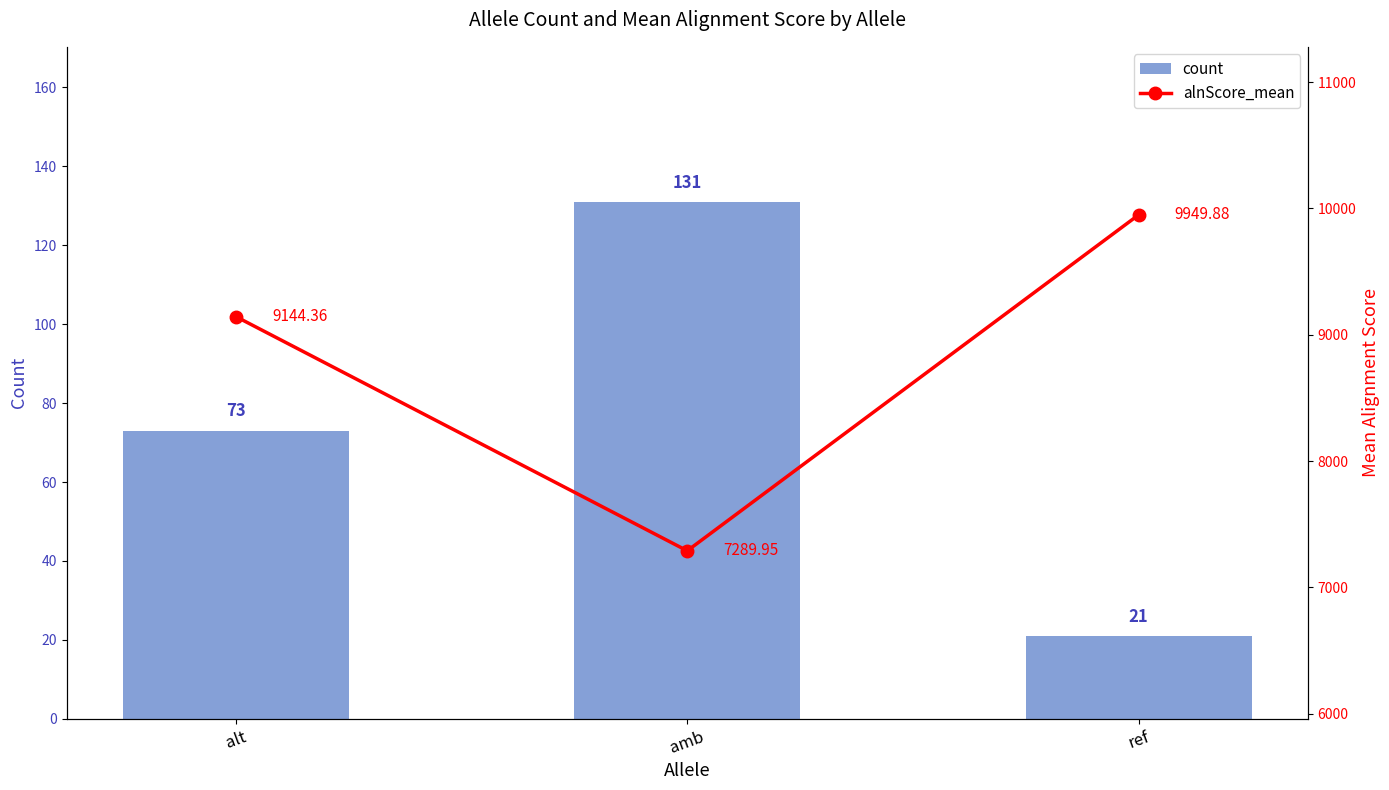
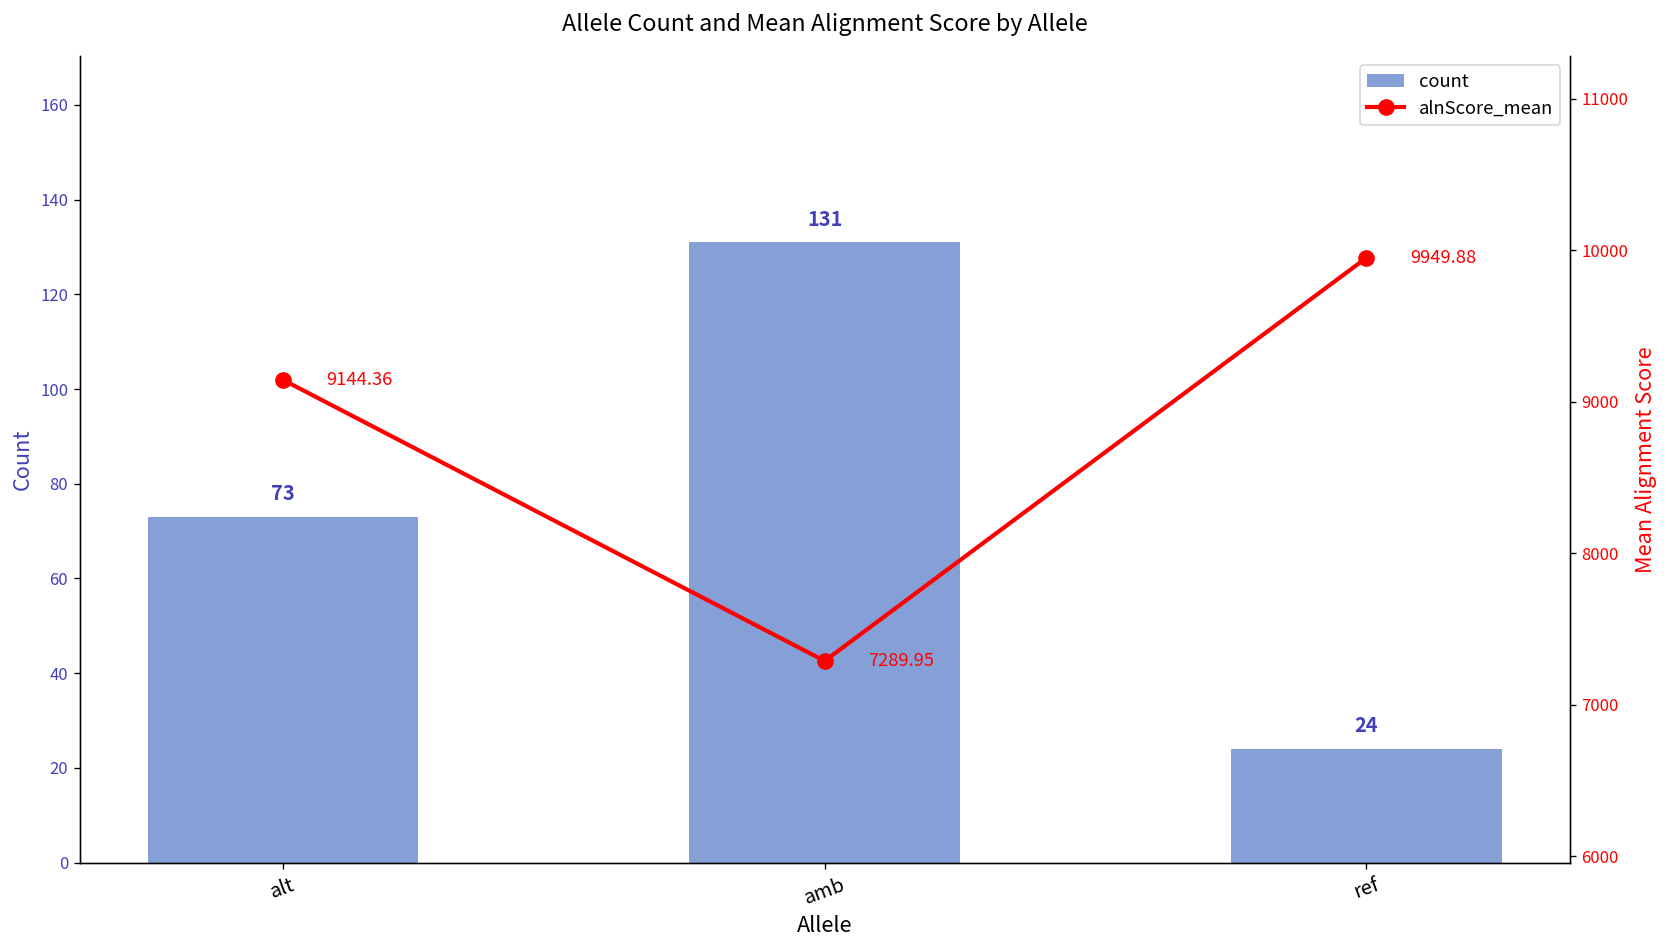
  {
    "count": {
      "alt": 73,
      "amb": 131,
-     "ref": 21
+     "ref": 24
    }
  }
